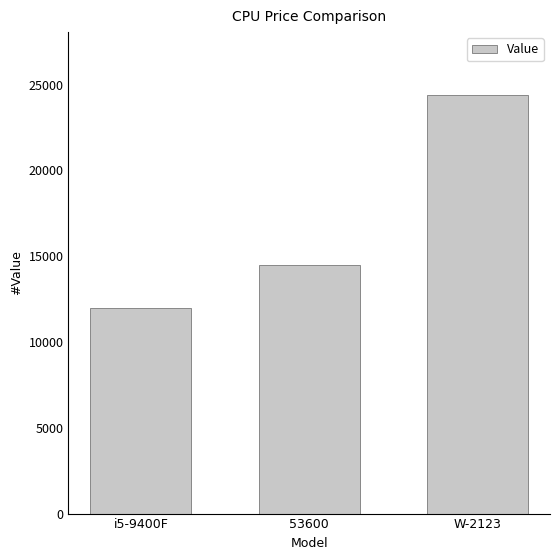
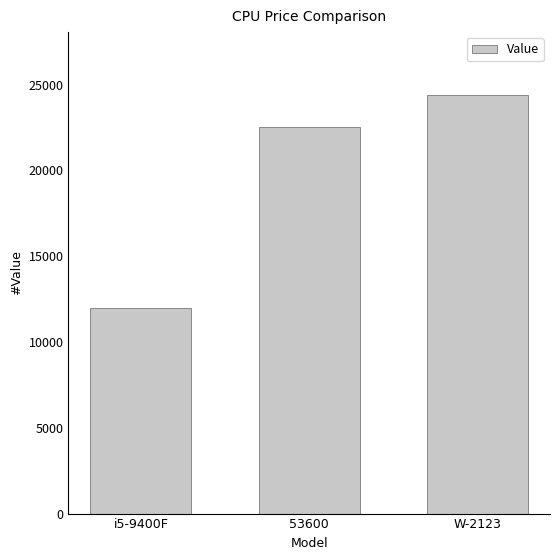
  {
    "i5-9400F": 12000,
-   "53600": 14500,
+   "53600": 22500,
    "W-2123": 24400
  }
